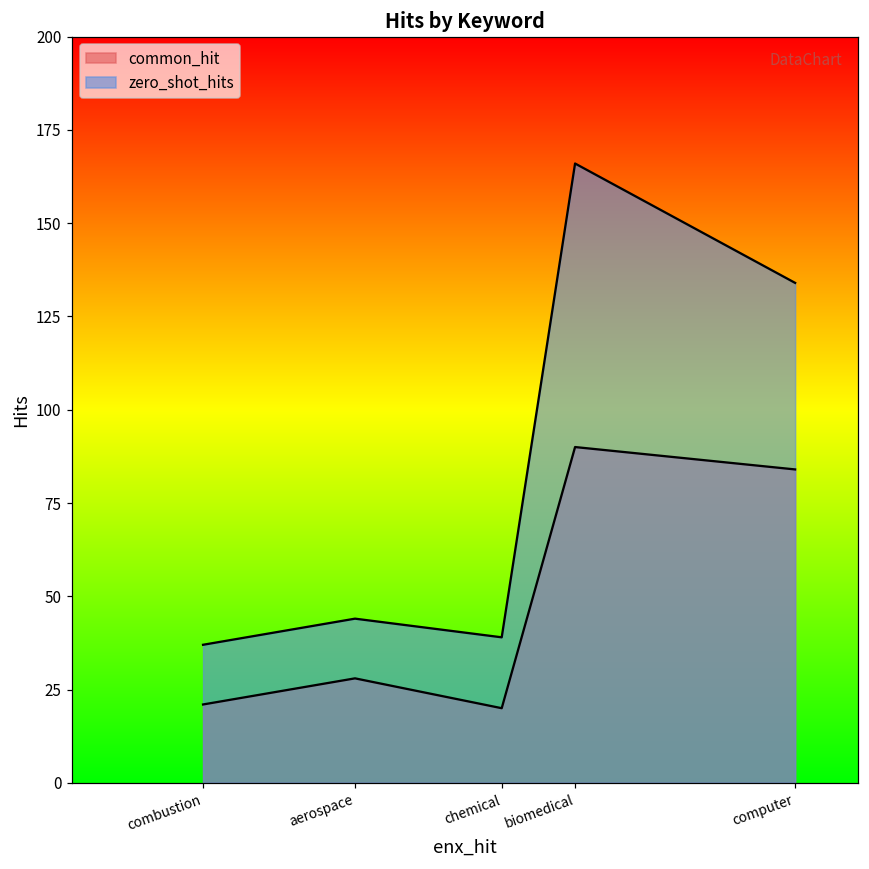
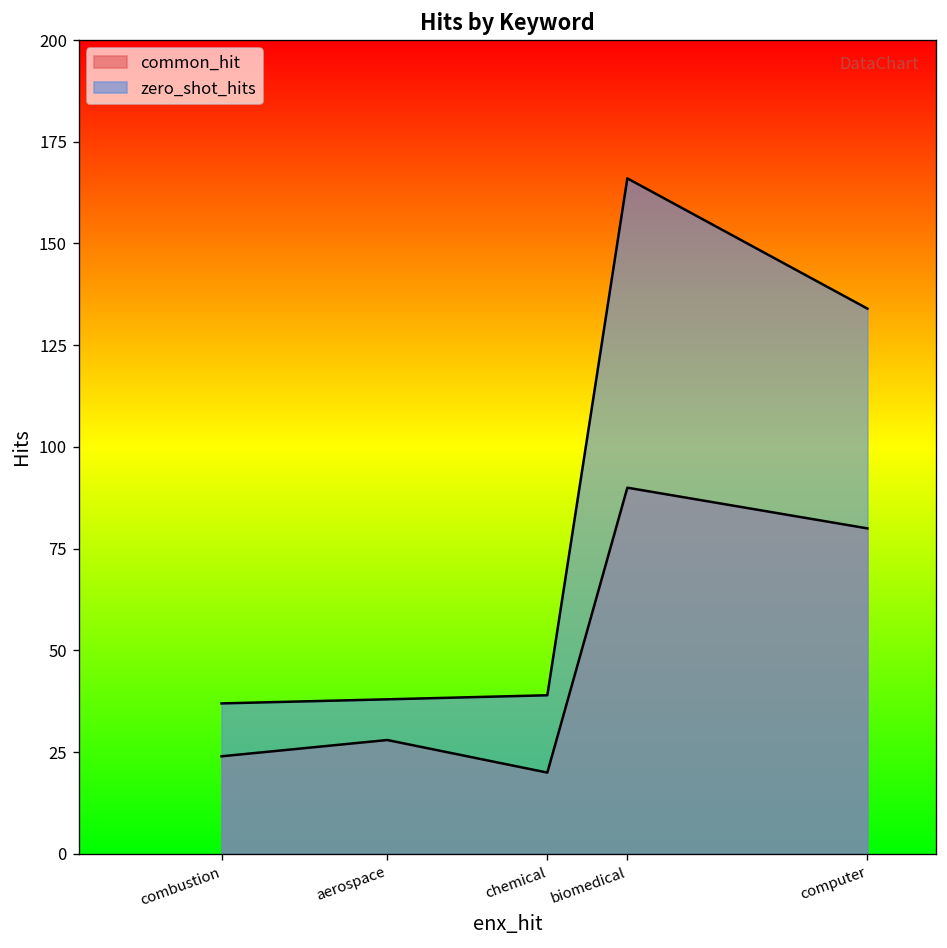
  {
    "common_hit": {
-     "combustion": 21,
+     "combustion": 24,
      "aerospace": 28,
      "chemical": 20,
      "biomedical": 90,
-     "computer": 84
+     "computer": 80
    },
    "zero_shot_hits": {
      "combustion": 37,
-     "aerospace": 44,
+     "aerospace": 38,
      "chemical": 39,
      "biomedical": 166,
      "computer": 134
    }
  }
